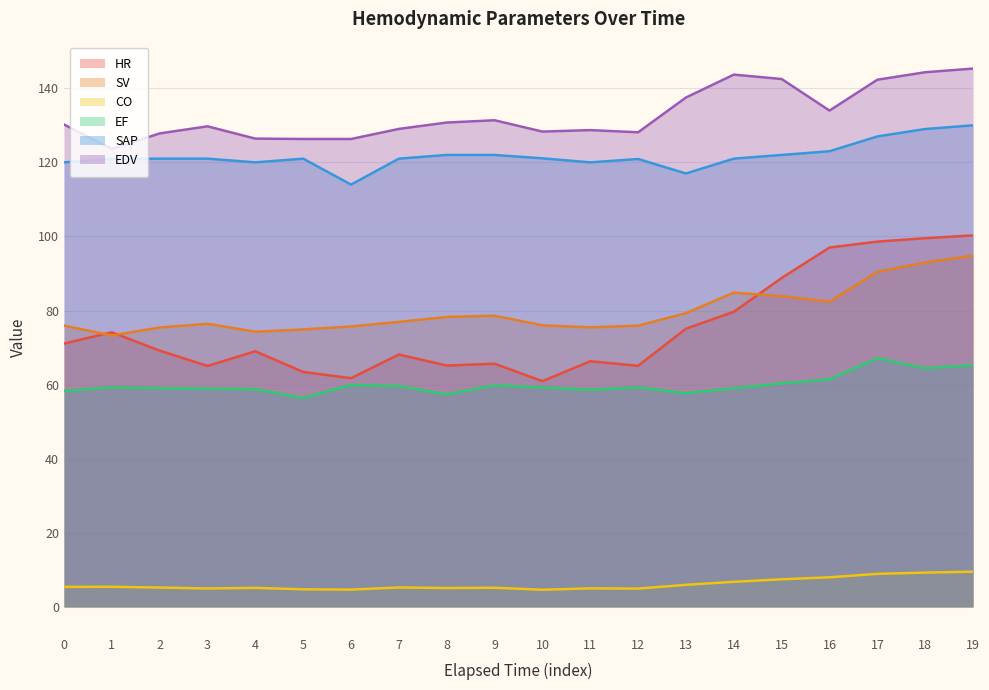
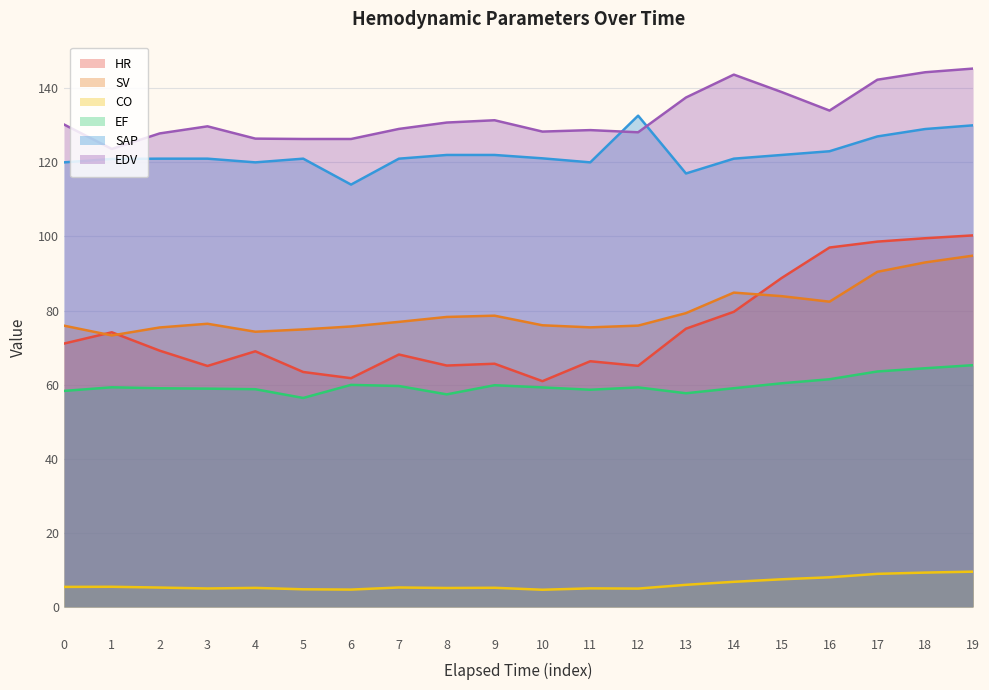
  {
    "EF": {
      "0": 58,
      "1": 59,
      "2": 59,
      "3": 59,
      "4": 59,
      "5": 56,
      "6": 60,
      "7": 60,
      "8": 57,
      "9": 60,
      "10": 59,
      "11": 59,
      "12": 59,
      "13": 58,
      "14": 59,
      "15": 60,
      "16": 61,
-     "17": 67,
+     "17": 64,
      "18": 64,
      "19": 65
    },
    "SAP": {
      "0": 120,
      "2": 121,
      "3": 121,
      "4": 120,
      "5": 121,
      "6": 114,
      "7": 121,
      "8": 122,
      "9": 122,
      "10": 121,
      "11": 120,
-     "12": 121,
+     "12": 133,
      "13": 117,
      "14": 121,
      "15": 122,
      "16": 123,
      "17": 127,
      "18": 129,
      "19": 130
    },
    "EDV": {
      "0": 130,
      "2": 128,
      "3": 130,
      "4": 126,
      "5": 126,
      "6": 126,
      "7": 129,
      "8": 131,
      "9": 131,
      "10": 128,
      "11": 129,
      "12": 128,
      "13": 138,
      "14": 144,
-     "15": 143,
+     "15": 139,
      "16": 134,
      "17": 142,
      "18": 144,
      "19": 145
    }
  }
